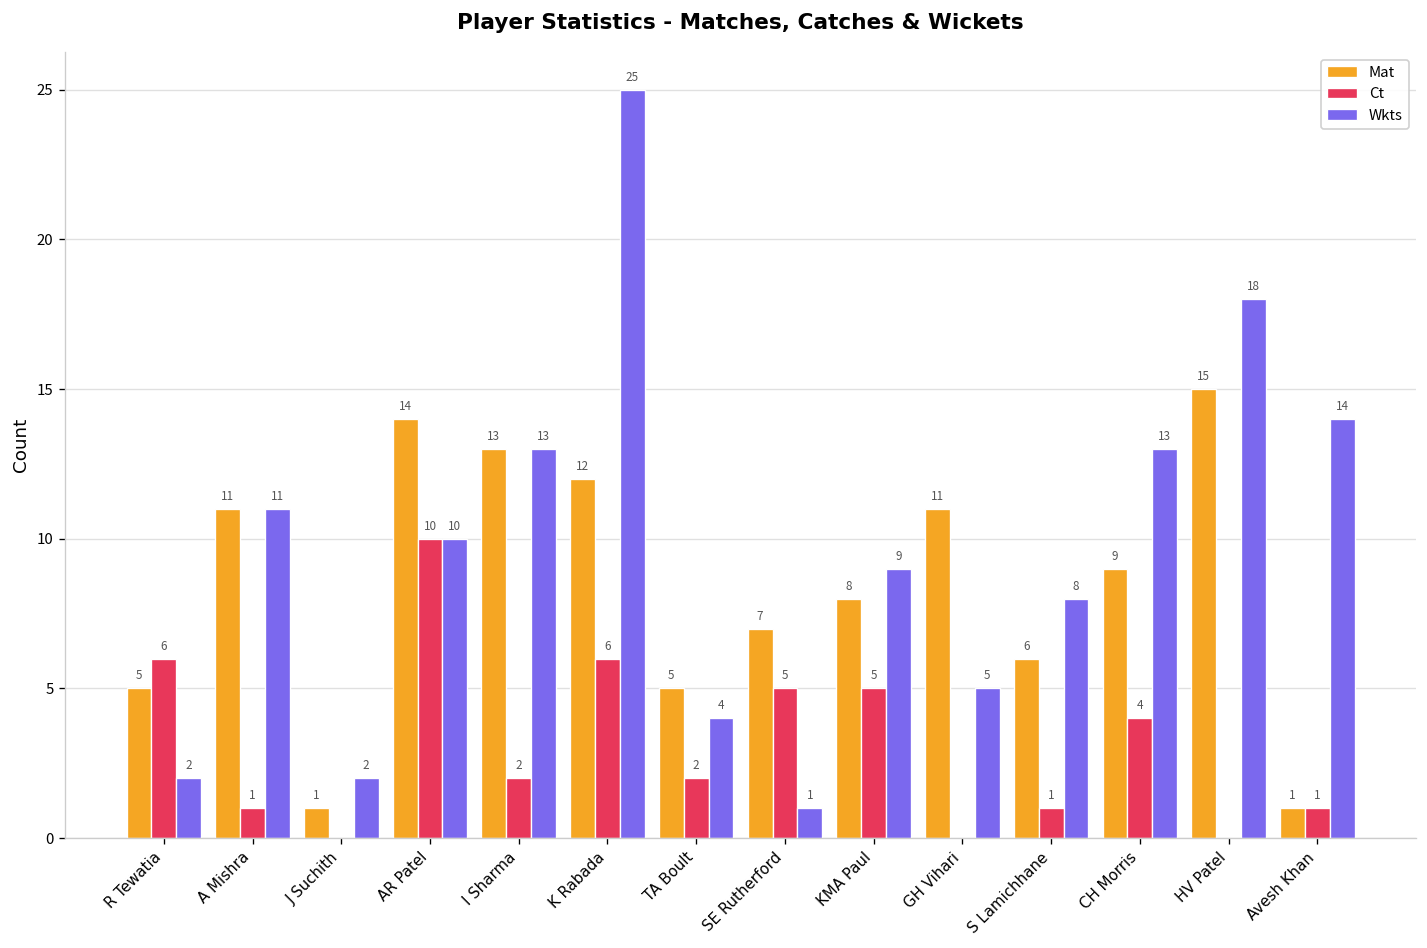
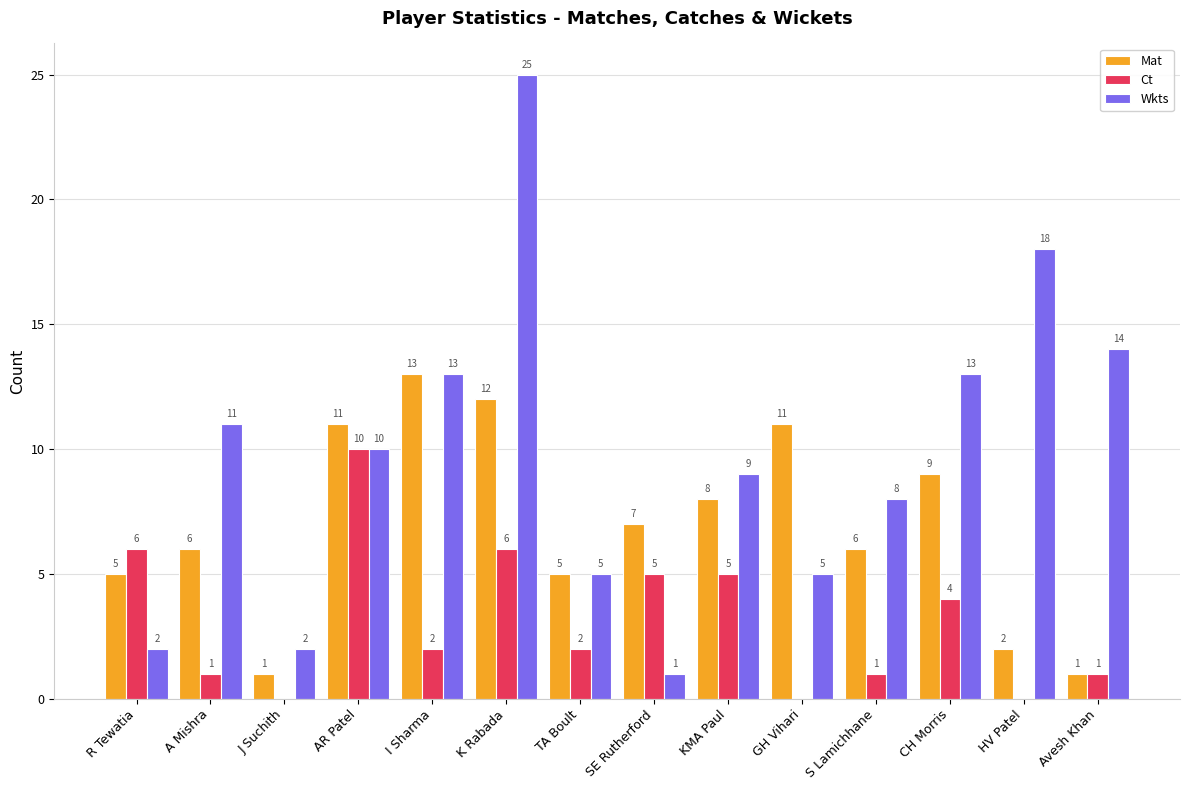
  {
    "Mat": {
      "R Tewatia": 5,
-     "A Mishra": 11,
+     "A Mishra": 6,
      "J Suchith": 1,
-     "AR Patel": 14,
+     "AR Patel": 11,
      "I Sharma": 13,
      "K Rabada": 12,
      "TA Boult": 5,
      "SE Rutherford": 7,
      "KMA Paul": 8,
      "GH Vihari": 11,
      "S Lamichhane": 6,
      "CH Morris": 9,
-     "HV Patel": 15,
+     "HV Patel": 2,
      "Avesh Khan": 1
    },
    "Ct": {
      "R Tewatia": 6,
      "A Mishra": 1,
      "AR Patel": 10,
      "I Sharma": 2,
      "K Rabada": 6,
      "TA Boult": 2,
      "SE Rutherford": 5,
      "KMA Paul": 5,
      "S Lamichhane": 1,
      "CH Morris": 4,
      "Avesh Khan": 1
    },
    "Wkts": {
      "R Tewatia": 2,
      "A Mishra": 11,
      "J Suchith": 2,
      "AR Patel": 10,
      "I Sharma": 13,
      "K Rabada": 25,
-     "TA Boult": 4,
+     "TA Boult": 5,
      "SE Rutherford": 1,
      "KMA Paul": 9,
      "GH Vihari": 5,
      "S Lamichhane": 8,
      "CH Morris": 13,
      "HV Patel": 18,
      "Avesh Khan": 14
    }
  }
